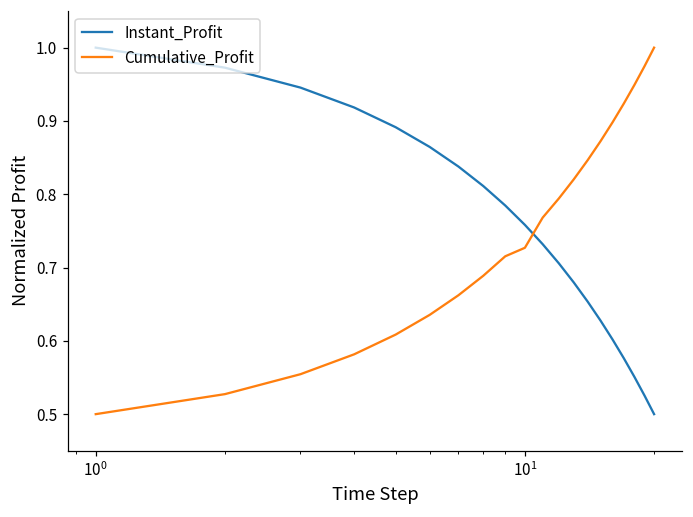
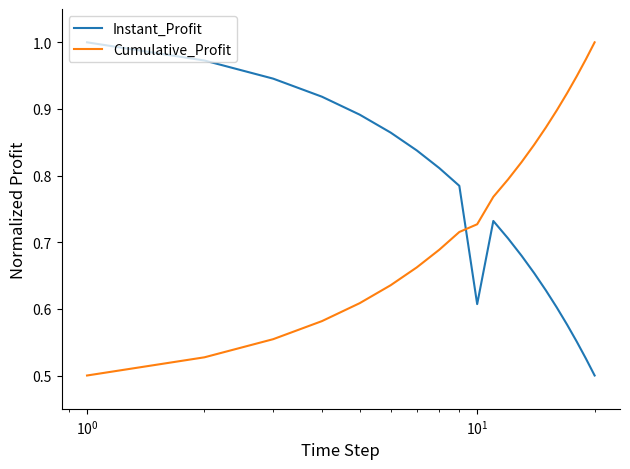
  {
    "Instant_Profit": {
-     "10^1": 0.76
+     "10^1": 0.61
    },
    "Cumulative_Profit": {
      "10^0": 0.50,
      "10^1": 0.73
    }
  }
